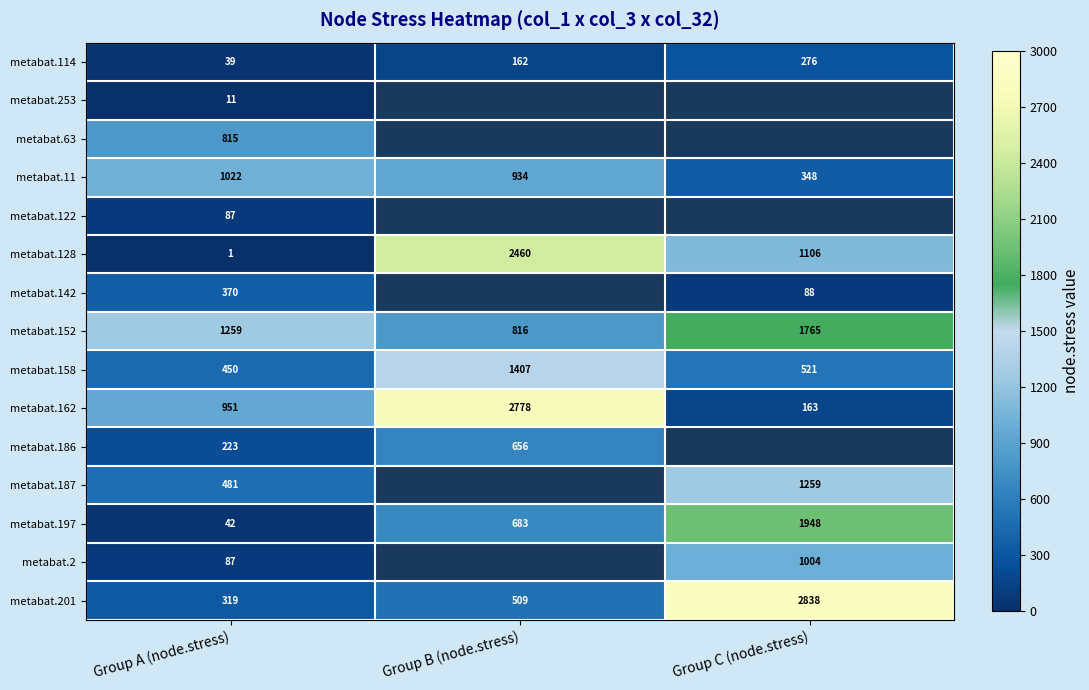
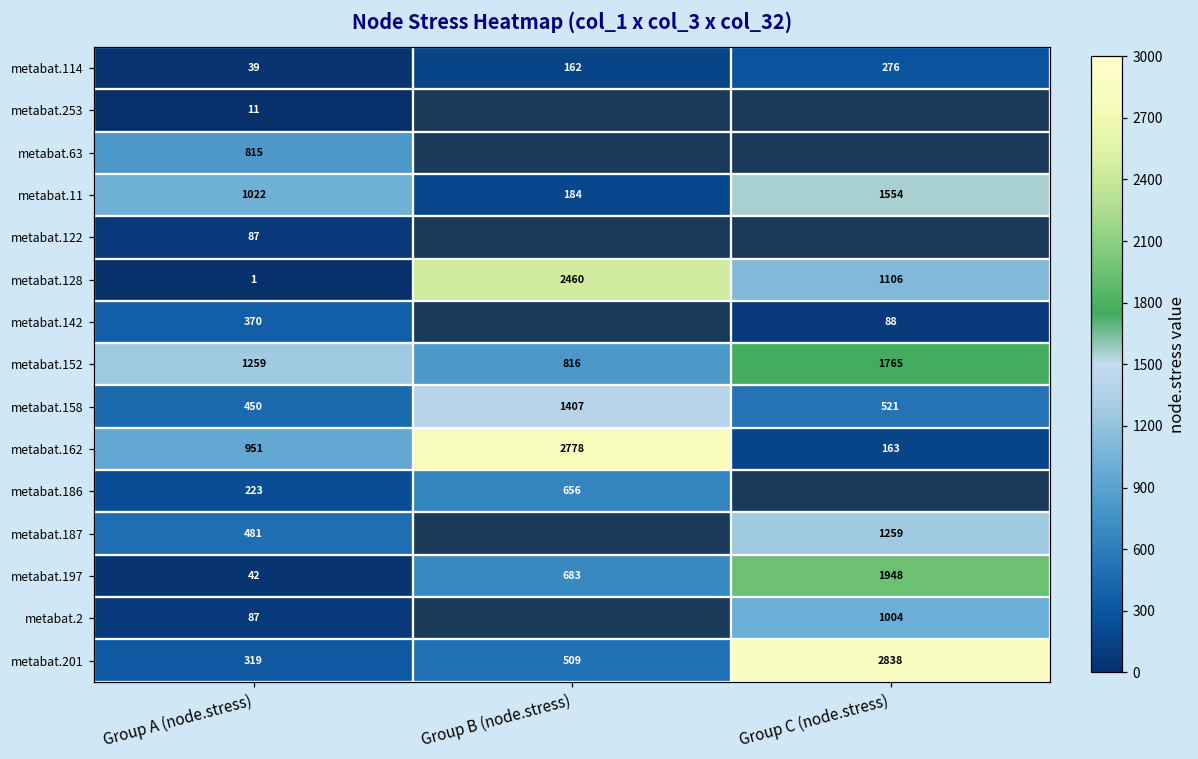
  {
    "metabat.114": {
      "Group A (node.stress)": 39,
      "Group B (node.stress)": 162,
      "Group C (node.stress)": 276
    },
    "metabat.253": {
      "Group A (node.stress)": 11
    },
    "metabat.63": {
      "Group A (node.stress)": 815
    },
    "metabat.11": {
      "Group A (node.stress)": 1022,
-     "Group B (node.stress)": 934,
-     "Group C (node.stress)": 348
+     "Group B (node.stress)": 184,
+     "Group C (node.stress)": 1554
    },
    "metabat.122": {
      "Group A (node.stress)": 87
    },
    "metabat.128": {
      "Group A (node.stress)": 1,
      "Group B (node.stress)": 2460,
      "Group C (node.stress)": 1106
    },
    "metabat.142": {
      "Group A (node.stress)": 370,
      "Group C (node.stress)": 88
    },
    "metabat.152": {
      "Group A (node.stress)": 1259,
      "Group B (node.stress)": 816,
      "Group C (node.stress)": 1765
    },
    "metabat.158": {
      "Group A (node.stress)": 450,
      "Group B (node.stress)": 1407,
      "Group C (node.stress)": 521
    },
    "metabat.162": {
      "Group A (node.stress)": 951,
      "Group B (node.stress)": 2778,
      "Group C (node.stress)": 163
    },
    "metabat.186": {
      "Group A (node.stress)": 223,
      "Group B (node.stress)": 656
    },
    "metabat.187": {
      "Group A (node.stress)": 481,
      "Group C (node.stress)": 1259
    },
    "metabat.197": {
      "Group A (node.stress)": 42,
      "Group B (node.stress)": 683,
      "Group C (node.stress)": 1948
    },
    "metabat.2": {
      "Group A (node.stress)": 87,
      "Group C (node.stress)": 1004
    },
    "metabat.201": {
      "Group A (node.stress)": 319,
      "Group B (node.stress)": 509,
      "Group C (node.stress)": 2838
    }
  }
